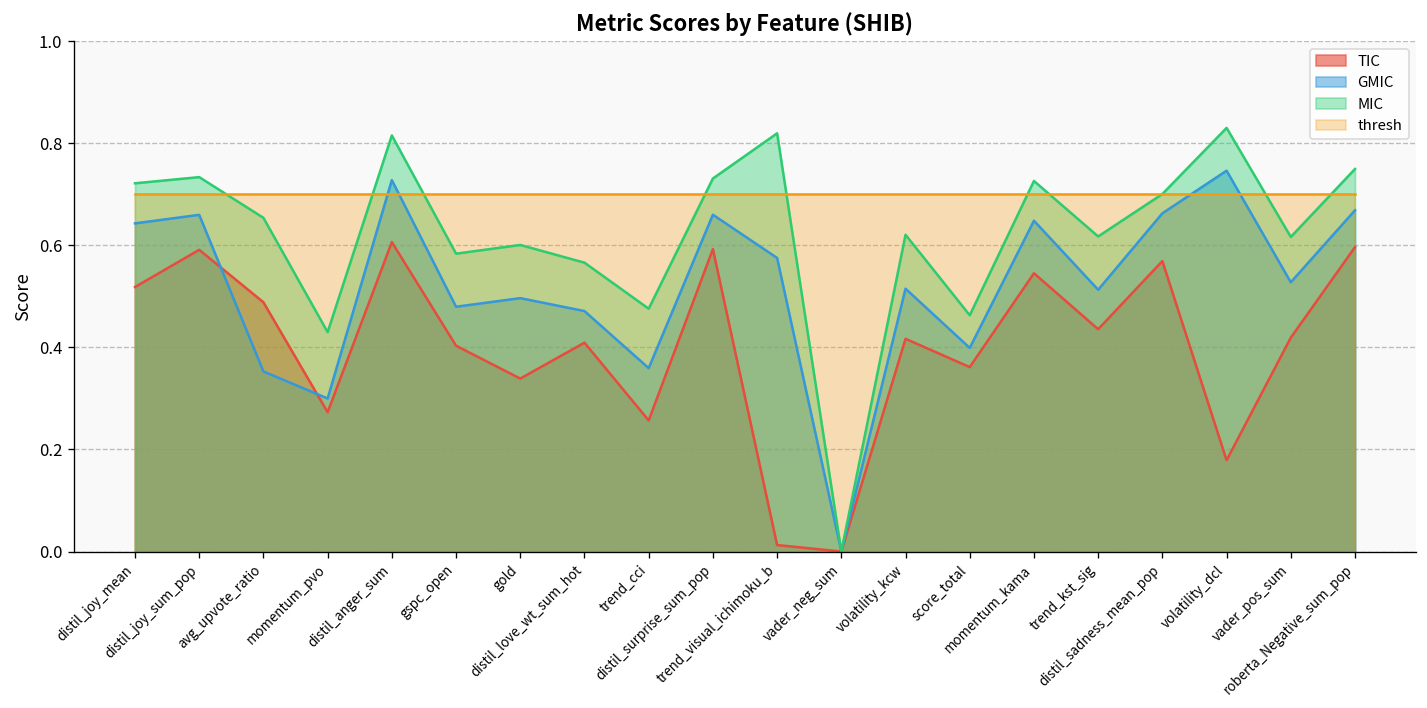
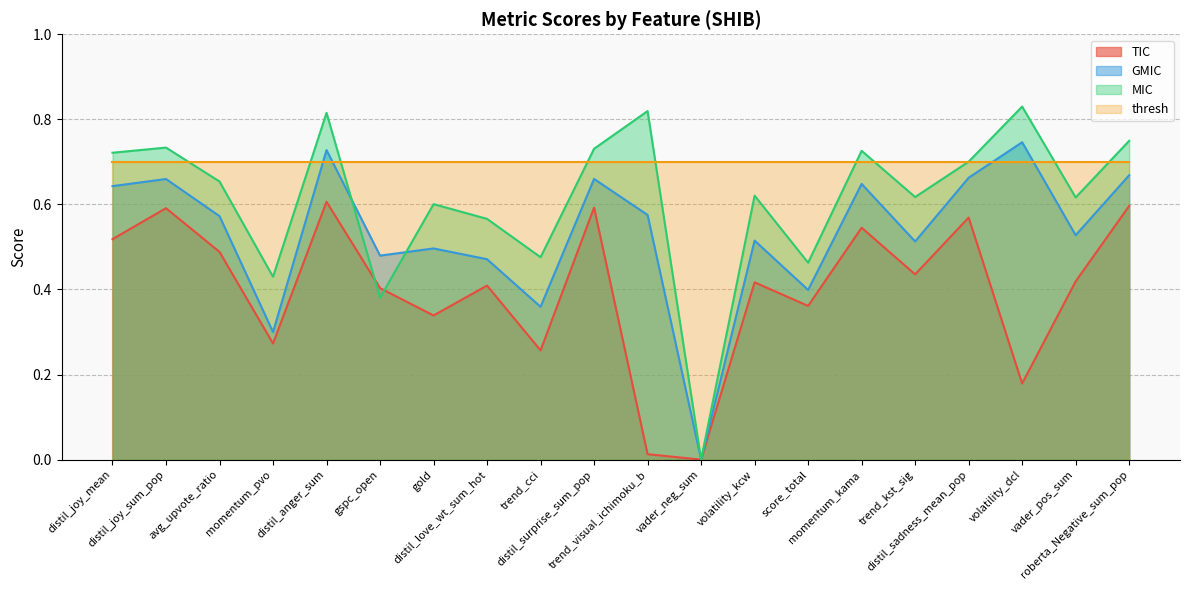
  {
    "TIC": {
      "distil_joy_mean": 0.52,
      "distil_joy_sum_pop": 0.59,
      "avg_upvote_ratio": 0.49,
      "momentum_pvo": 0.27,
      "distil_anger_sum": 0.61,
      "gspc_open": 0.40,
      "gold": 0.34,
      "distil_love_wt_sum_hot": 0.41,
      "trend_cci": 0.26,
      "distil_surprise_sum_pop": 0.59,
      "trend_visual_ichimoku_b": 0.01,
      "volatility_kcw": 0.42,
      "score_total": 0.36,
      "momentum_kama": 0.55,
      "trend_kst_sig": 0.44,
      "distil_sadness_mean_pop": 0.57,
      "volatility_dcl": 0.18,
      "vader_pos_sum": 0.42,
      "roberta_Negative_sum_pop": 0.60
    },
    "GMIC": {
      "distil_joy_mean": 0.64,
      "distil_joy_sum_pop": 0.66,
-     "avg_upvote_ratio": 0.35,
+     "avg_upvote_ratio": 0.57,
      "momentum_pvo": 0.30,
      "distil_anger_sum": 0.73,
      "gspc_open": 0.48,
      "gold": 0.50,
      "distil_love_wt_sum_hot": 0.47,
      "trend_cci": 0.36,
      "distil_surprise_sum_pop": 0.66,
      "trend_visual_ichimoku_b": 0.58,
      "volatility_kcw": 0.51,
      "score_total": 0.40,
      "momentum_kama": 0.65,
      "trend_kst_sig": 0.51,
      "distil_sadness_mean_pop": 0.66,
      "volatility_dcl": 0.75,
      "vader_pos_sum": 0.53,
      "roberta_Negative_sum_pop": 0.67
    },
    "MIC": {
      "distil_joy_mean": 0.72,
      "distil_joy_sum_pop": 0.73,
      "avg_upvote_ratio": 0.65,
      "momentum_pvo": 0.43,
      "distil_anger_sum": 0.82,
-     "gspc_open": 0.58,
+     "gspc_open": 0.38,
      "gold": 0.60,
      "distil_love_wt_sum_hot": 0.57,
      "trend_cci": 0.48,
      "distil_surprise_sum_pop": 0.73,
      "trend_visual_ichimoku_b": 0.82,
      "volatility_kcw": 0.62,
      "score_total": 0.46,
      "momentum_kama": 0.73,
      "trend_kst_sig": 0.62,
      "volatility_dcl": 0.83,
      "vader_pos_sum": 0.62,
      "roberta_Negative_sum_pop": 0.75
    },
    "thresh": {
      "distil_joy_mean": 0.70,
      "distil_joy_sum_pop": 0.70,
      "avg_upvote_ratio": 0.70,
      "momentum_pvo": 0.70,
      "distil_anger_sum": 0.70,
      "gspc_open": 0.70,
      "gold": 0.70,
      "distil_love_wt_sum_hot": 0.70,
      "trend_cci": 0.70,
      "distil_surprise_sum_pop": 0.70,
      "trend_visual_ichimoku_b": 0.70,
      "vader_neg_sum": 0.70,
      "volatility_kcw": 0.70,
      "score_total": 0.70,
      "momentum_kama": 0.70,
      "trend_kst_sig": 0.70,
      "volatility_dcl": 0.70,
      "vader_pos_sum": 0.70,
      "roberta_Negative_sum_pop": 0.70
    }
  }
